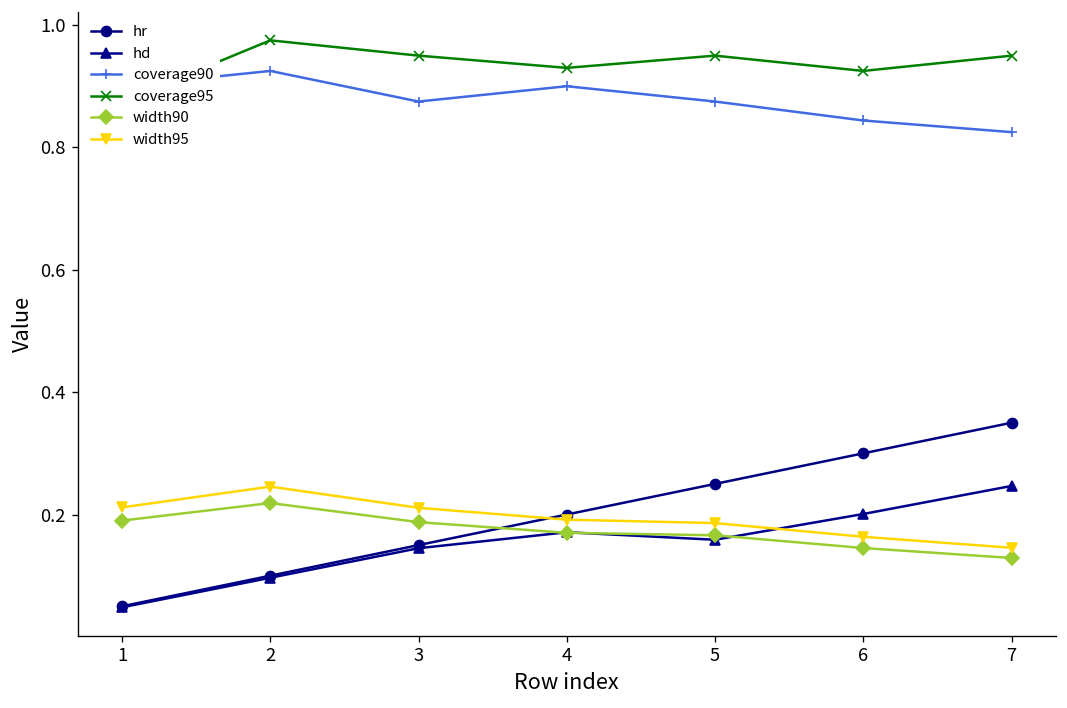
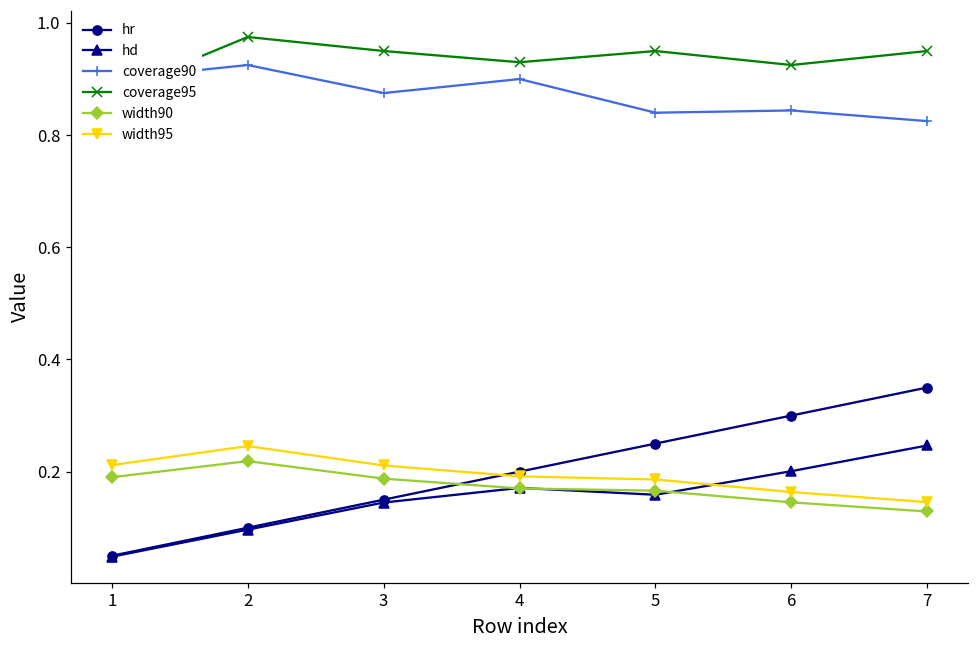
  {
    "coverage90": {
      "2": 0.93,
      "3": 0.88,
      "4": 0.90,
-     "5": 0.88,
+     "5": 0.84,
      "6": 0.84,
      "7": 0.83
    },
    "coverage95": {
      "2": 0.98,
      "3": 0.95,
      "4": 0.93,
      "5": 0.95,
      "6": 0.93,
      "7": 0.95
    },
    "width90": {
      "1": 0.19,
      "2": 0.22,
      "3": 0.19,
      "5": 0.17,
      "6": 0.15,
      "7": 0.13
    },
    "width95": {
      "1": 0.21,
      "2": 0.25,
      "3": 0.21,
      "4": 0.19,
      "5": 0.19,
      "6": 0.16,
      "7": 0.15
    }
  }
